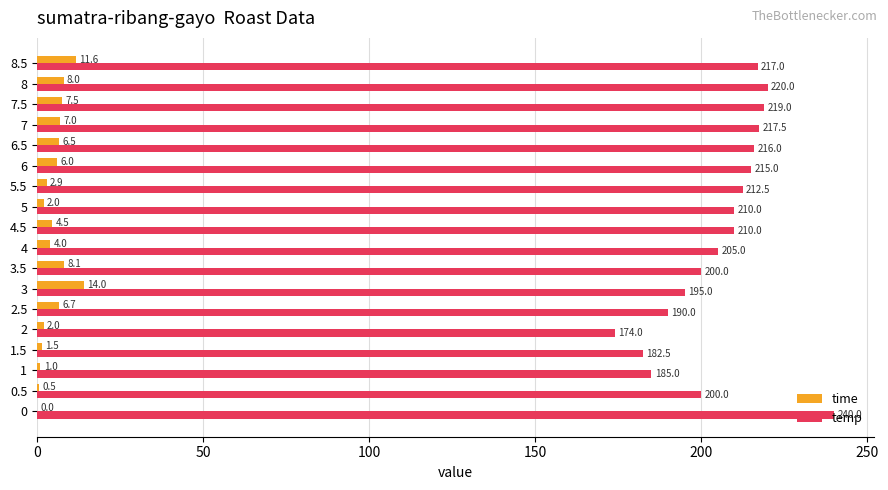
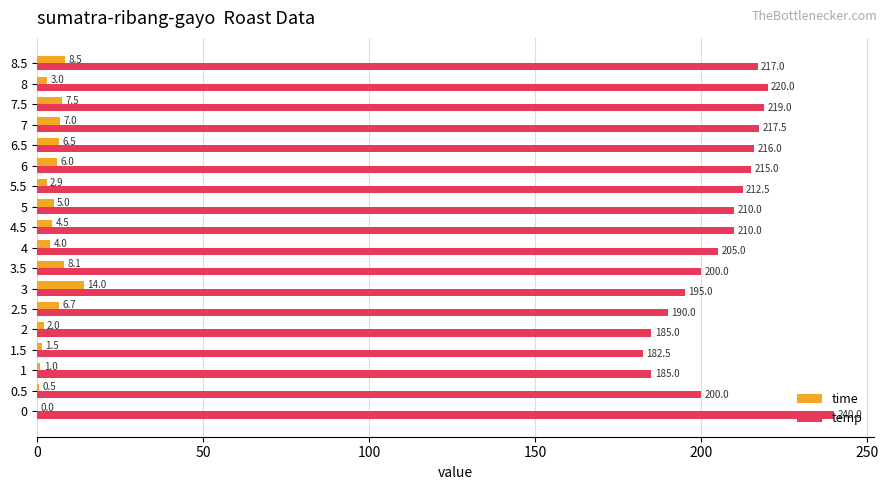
  {
    "time": {
-     "8.5": 11.6,
-     "8": 8.0,
+     "8.5": 8.5,
+     "8": 3.0,
      "7.5": 7.5,
      "7": 7.0,
      "6.5": 6.5,
      "6": 6.0,
      "5.5": 2.9,
-     "5": 2.0,
+     "5": 5.0,
      "4.5": 4.5,
      "4": 4.0,
      "3.5": 8.1,
      "3": 14.0,
      "2.5": 6.7,
      "2": 2.0,
      "1.5": 1.5,
      "1": 1.0,
      "0.5": 0.5,
      "0": 0.0
    },
    "temp": {
      "8.5": 217.0,
      "8": 220.0,
      "7.5": 219.0,
      "7": 217.5,
      "6.5": 216.0,
      "6": 215.0,
      "5.5": 212.5,
      "5": 210.0,
      "4.5": 210.0,
      "4": 205.0,
      "3.5": 200.0,
      "3": 195.0,
      "2.5": 190.0,
-     "2": 174.0,
+     "2": 185.0,
      "1.5": 182.5,
      "1": 185.0,
      "0.5": 200.0,
      "0": 240.0
    }
  }
